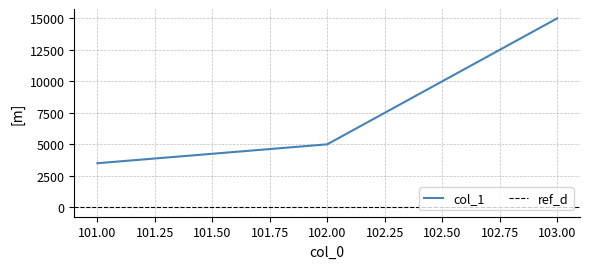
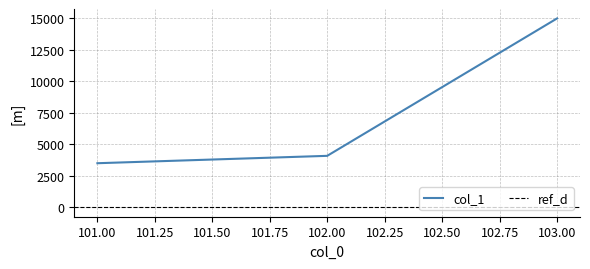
  {
    "101.00": 3500,
-   "102.00": 5000,
+   "102.00": 4100,
    "103.00": 15000
  }
